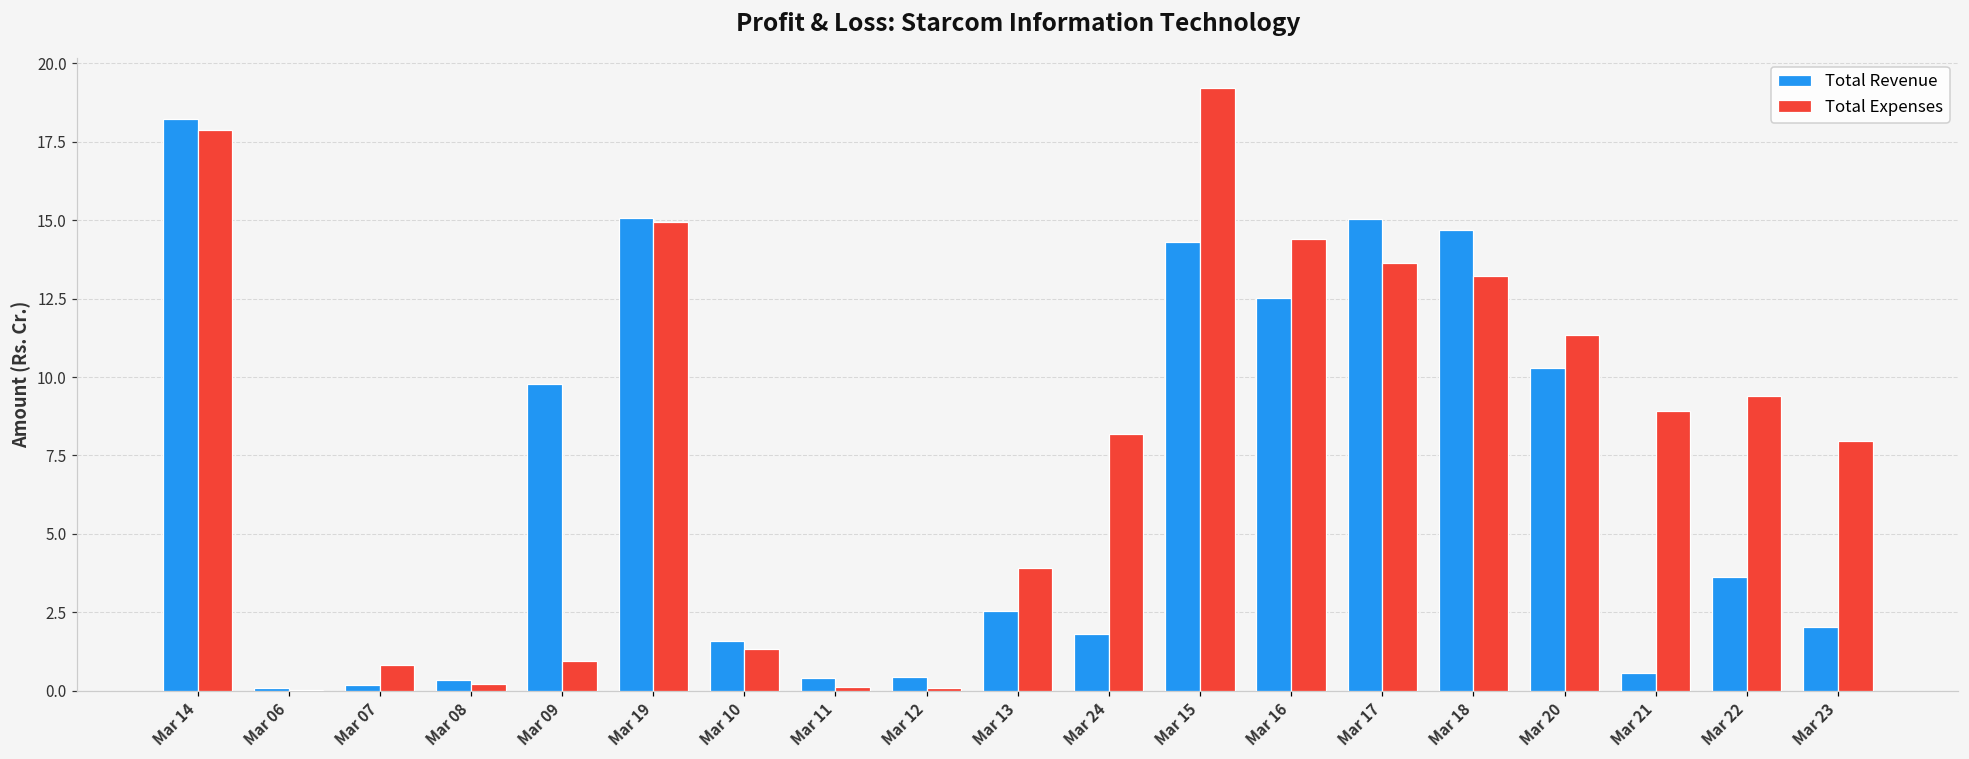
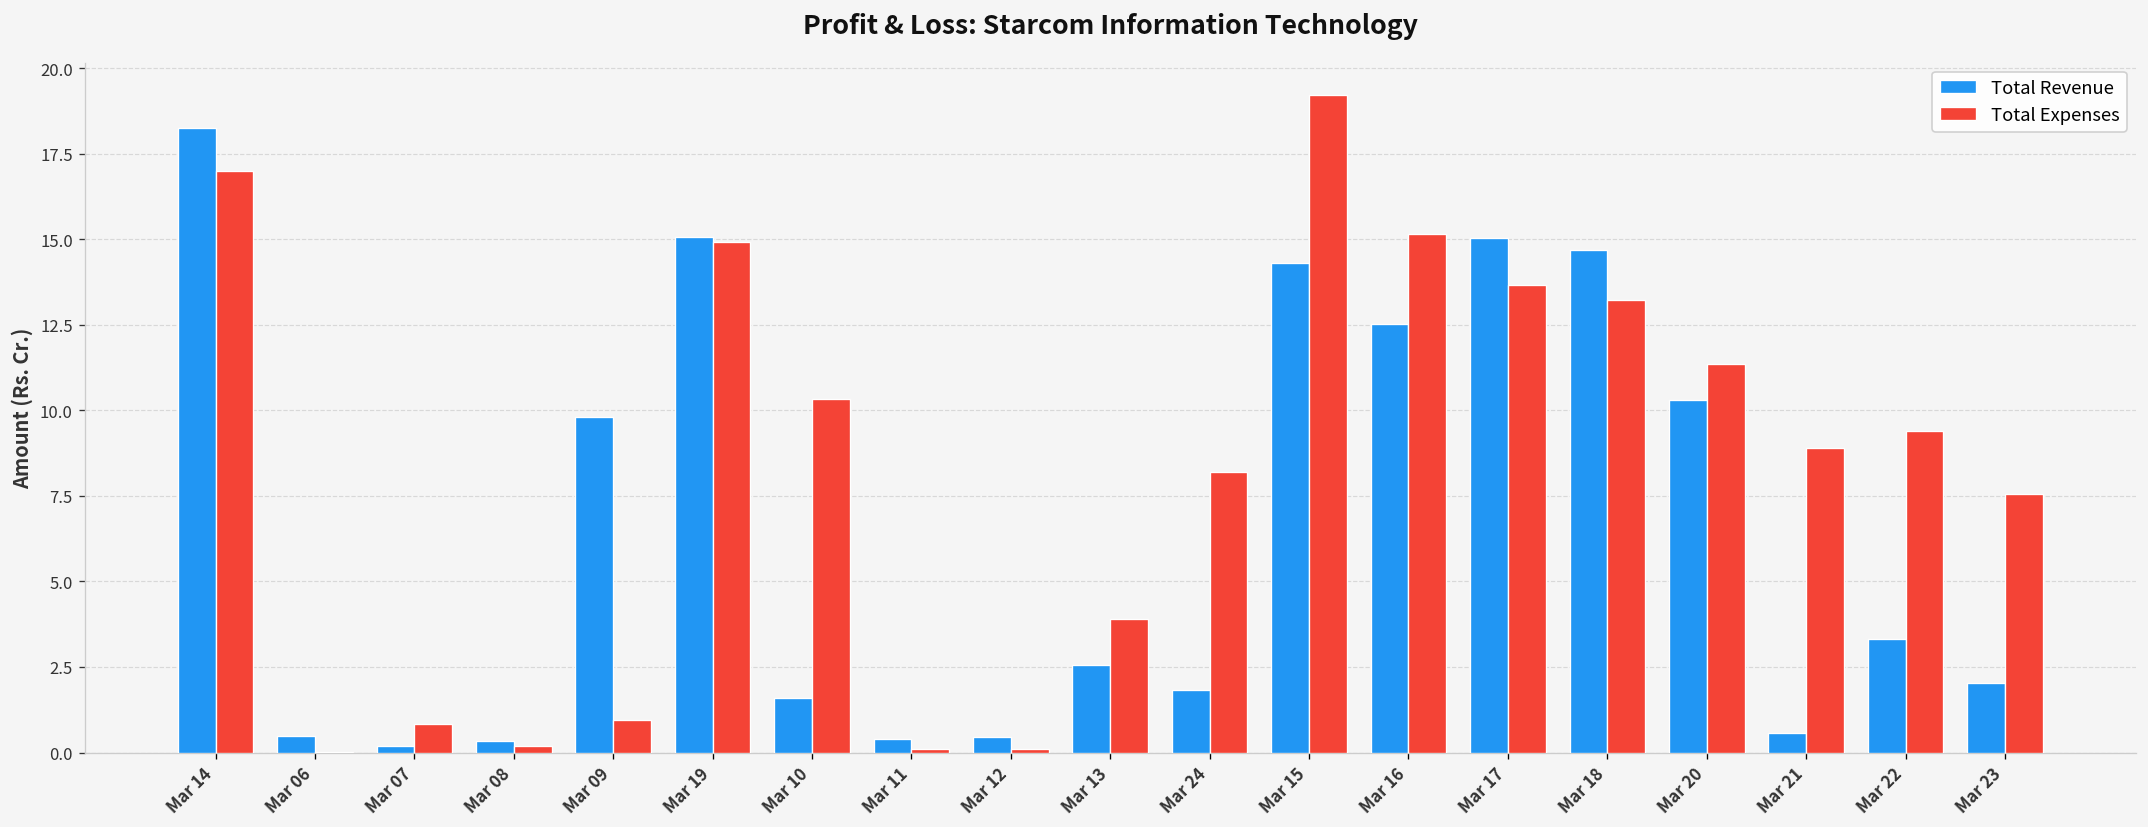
  {
    "Total Revenue": {
      "Mar 14": 18.2,
-     "Mar 06": 0.1,
+     "Mar 06": 0.5,
      "Mar 07": 0.2,
      "Mar 08": 0.3,
      "Mar 09": 9.8,
      "Mar 19": 15.1,
      "Mar 10": 1.6,
      "Mar 11": 0.4,
      "Mar 12": 0.4,
      "Mar 13": 2.6,
      "Mar 24": 1.8,
      "Mar 15": 14.3,
      "Mar 16": 12.5,
      "Mar 17": 15.0,
      "Mar 18": 14.7,
      "Mar 20": 10.3,
      "Mar 21": 0.6,
-     "Mar 22": 3.6,
+     "Mar 22": 3.3,
      "Mar 23": 2.0
    },
    "Total Expenses": {
-     "Mar 14": 17.9,
+     "Mar 14": 17.0,
      "Mar 07": 0.8,
      "Mar 08": 0.2,
      "Mar 09": 1.0,
      "Mar 19": 14.9,
-     "Mar 10": 1.3,
+     "Mar 10": 10.3,
      "Mar 11": 0.1,
      "Mar 12": 0.1,
      "Mar 13": 3.9,
      "Mar 24": 8.2,
      "Mar 15": 19.2,
-     "Mar 16": 14.4,
+     "Mar 16": 15.1,
      "Mar 17": 13.7,
      "Mar 18": 13.2,
      "Mar 20": 11.3,
      "Mar 21": 8.9,
      "Mar 22": 9.4,
-     "Mar 23": 8.0
+     "Mar 23": 7.6
    }
  }
